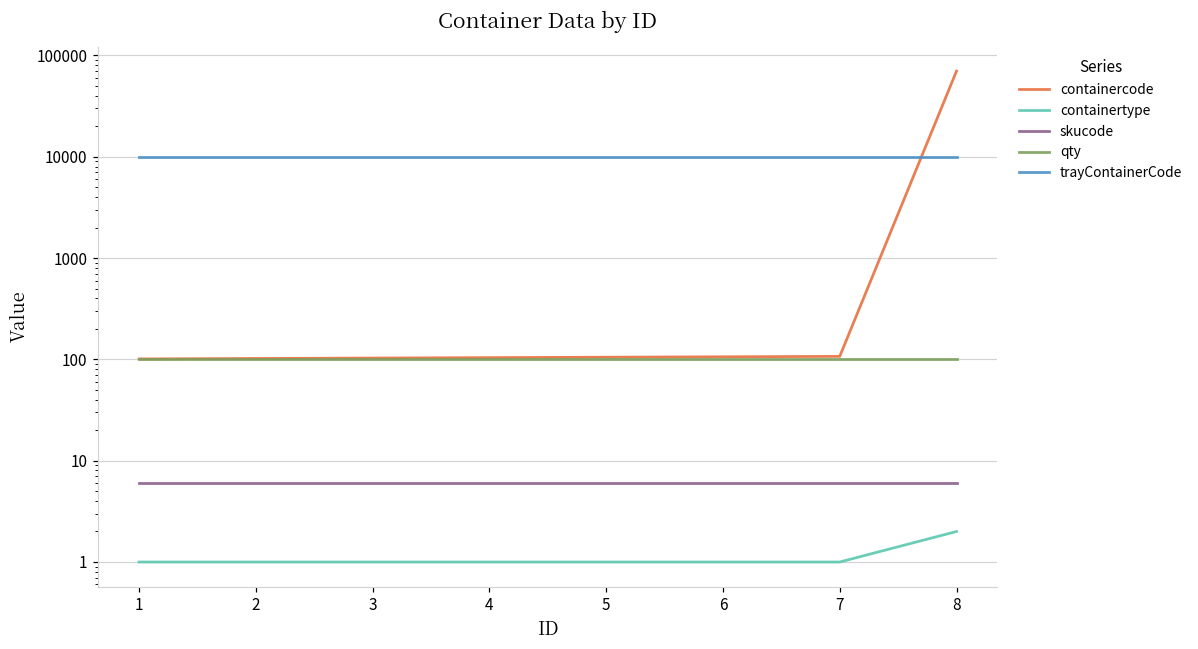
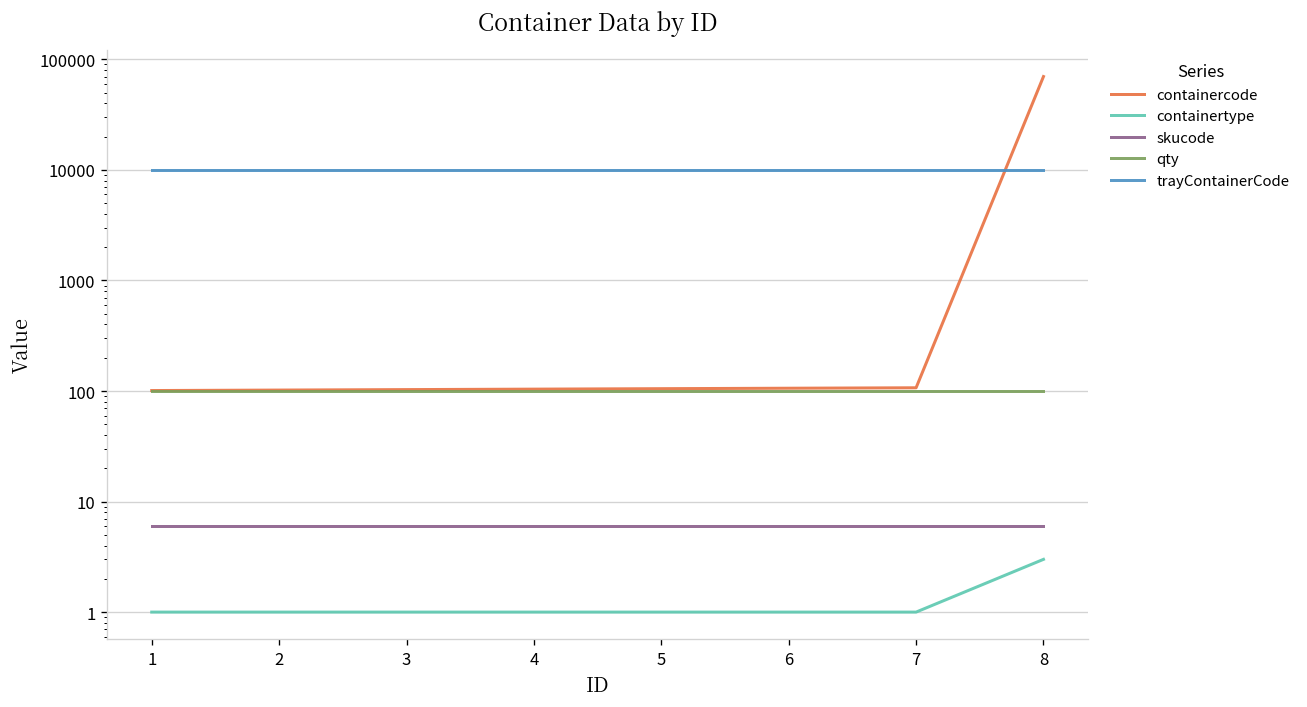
  {
    "containercode": {
      "7": 110,
      "8": 70000
    },
    "containertype": {
      "1": 1,
      "2": 1,
      "3": 1,
      "4": 1,
      "5": 1,
      "6": 1,
      "7": 1,
-     "8": 2
+     "8": 3
    },
    "skucode": {
      "1": 6,
      "2": 6,
      "3": 6,
      "4": 6,
      "5": 6,
      "6": 6,
      "7": 6,
      "8": 6
    },
    "qty": {
      "7": 100,
      "8": 100
    },
    "trayContainerCode": {
      "1": 10000,
      "2": 10000,
      "3": 10000,
      "4": 10000,
      "5": 10000,
      "6": 10000,
      "7": 10000,
      "8": 10000
    }
  }
